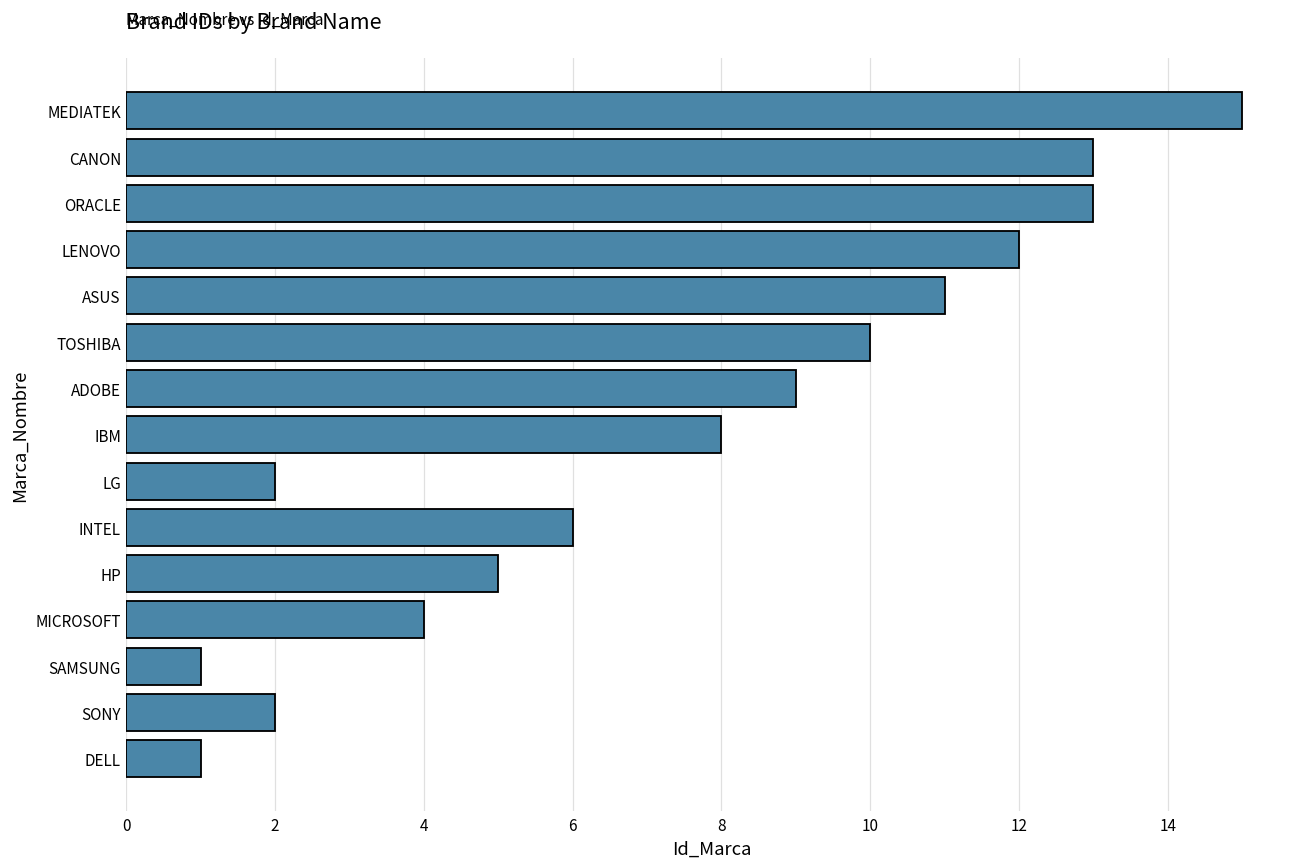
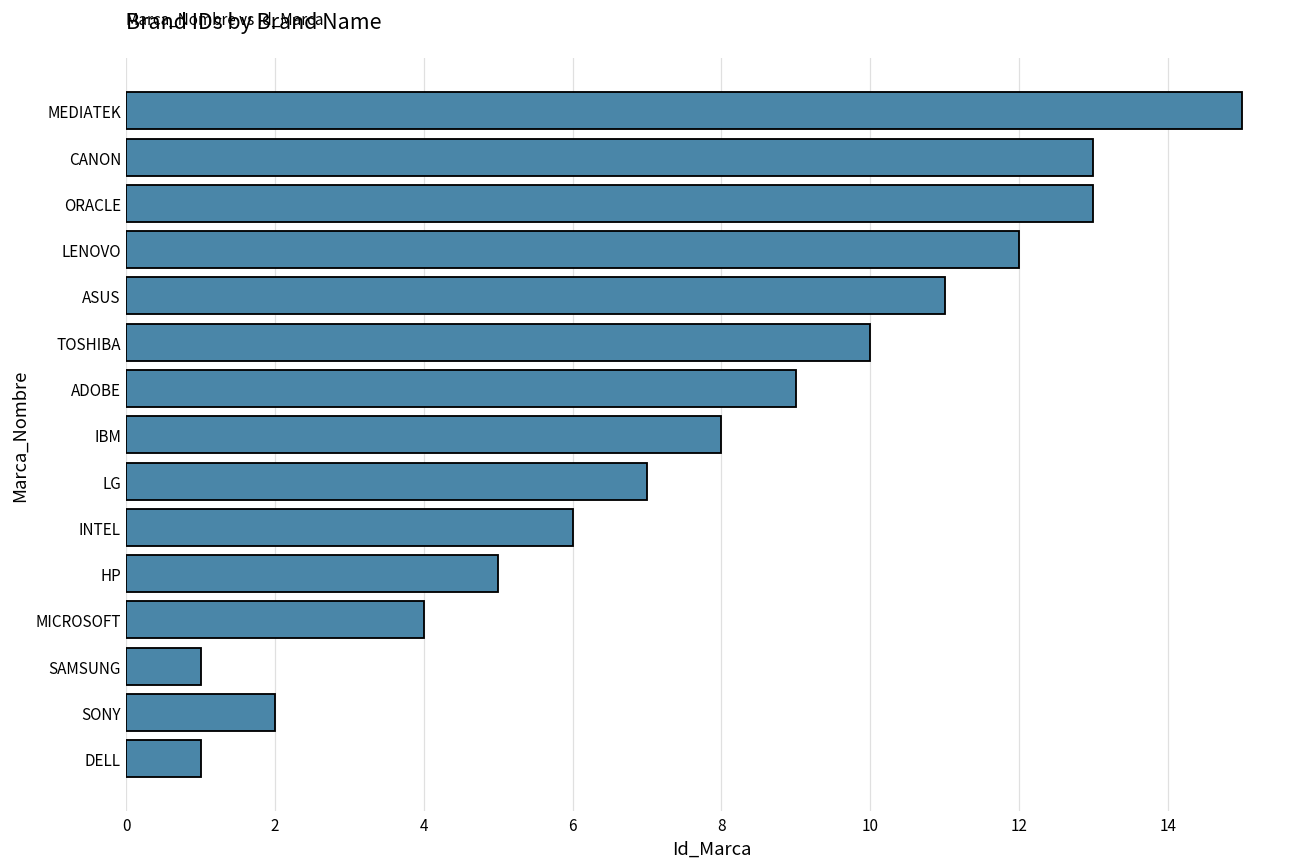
  {
    "MEDIATEK": 15,
    "CANON": 13,
    "ORACLE": 13,
    "LENOVO": 12,
    "ASUS": 11,
    "TOSHIBA": 10,
    "ADOBE": 9,
    "IBM": 8,
-   "LG": 2,
+   "LG": 7,
    "INTEL": 6,
    "HP": 5,
    "MICROSOFT": 4,
    "SAMSUNG": 1,
    "SONY": 2,
    "DELL": 1
  }
